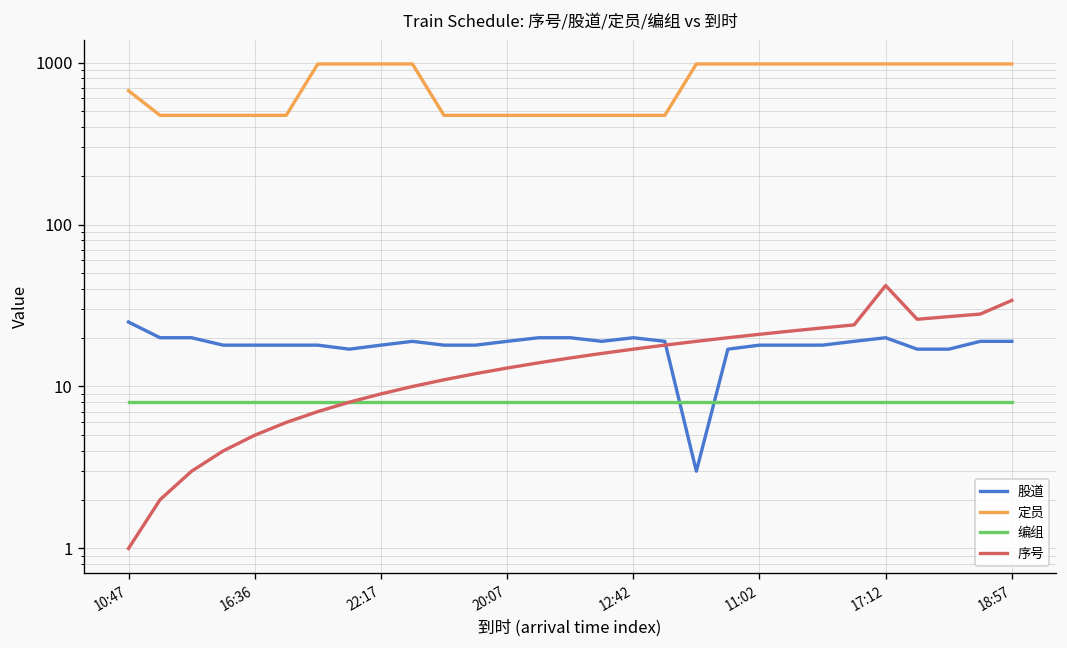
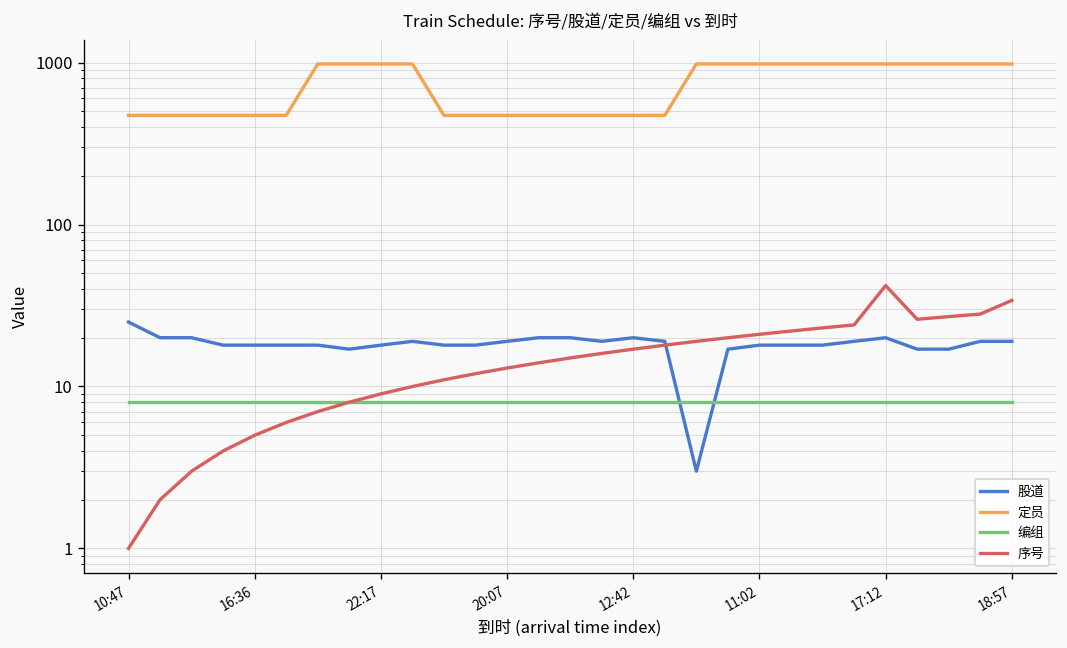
  {
    "股道": {
      "10:47": 25,
      "16:36": 18,
      "22:17": 18,
      "20:07": 19,
      "12:42": 20,
      "11:02": 18,
      "17:12": 20,
      "18:57": 19
    },
    "定员": {
-     "10:47": 700,
+     "10:47": 470,
      "16:36": 470,
      "22:17": 1000,
      "20:07": 470,
      "12:42": 470,
      "11:02": 1000,
      "17:12": 1000,
      "18:57": 1000
    },
    "编组": {
      "10:47": 8,
      "16:36": 8,
      "22:17": 8,
      "20:07": 8,
      "12:42": 8,
      "11:02": 8,
      "17:12": 8,
      "18:57": 8
    },
    "序号": {
      "10:47": 1,
      "16:36": 5,
      "22:17": 9,
      "20:07": 13,
      "12:42": 17,
      "11:02": 21,
      "17:12": 42,
      "18:57": 34
    }
  }
